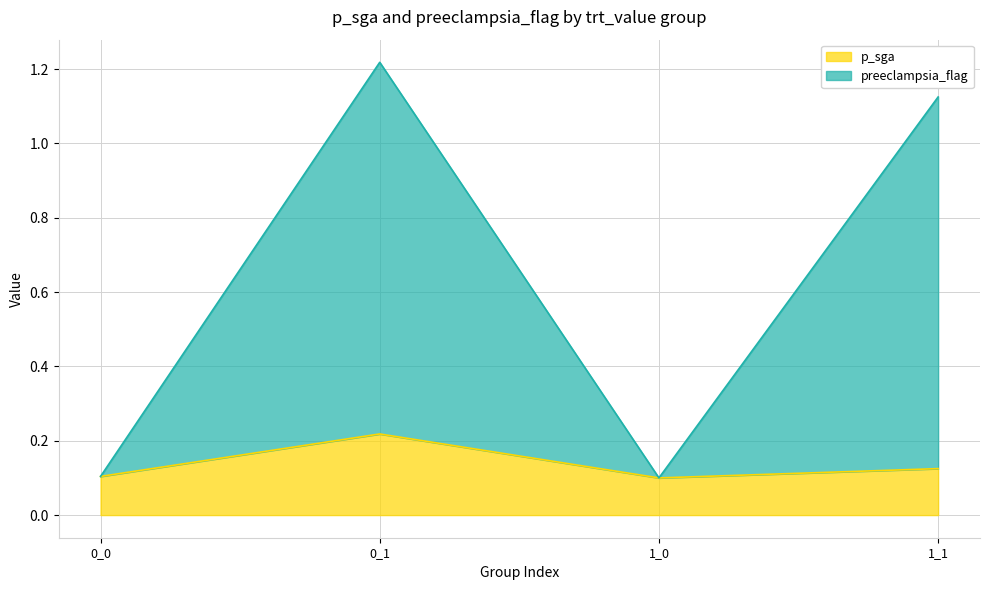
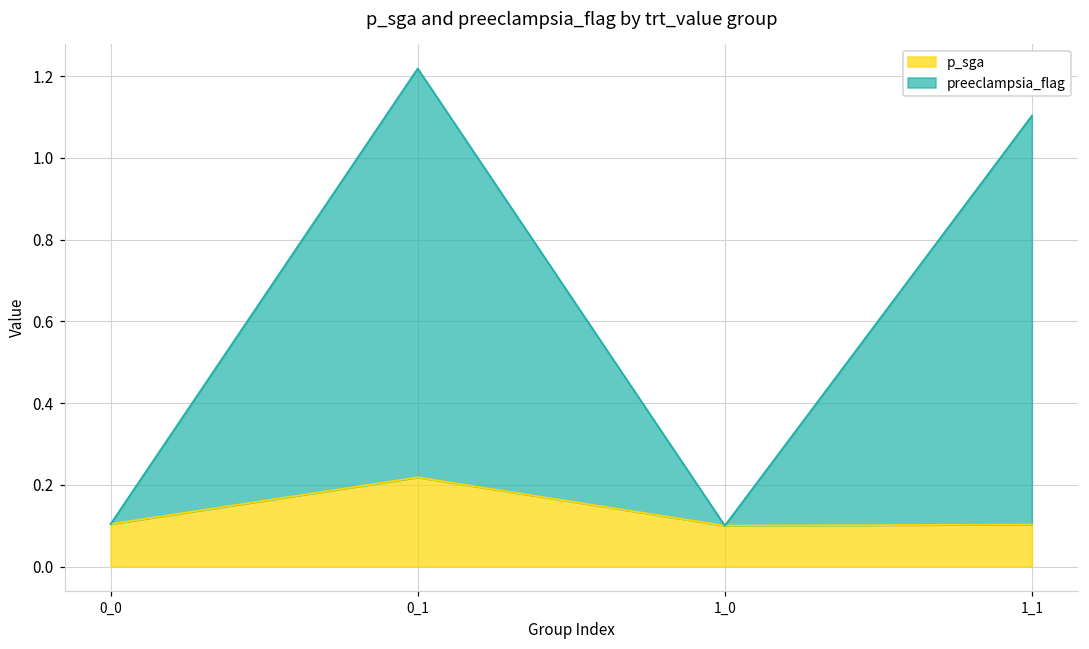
  {
    "p_sga": {
      "0_1": 0.22,
-     "1_1": 0.13
+     "1_1": 0.10
    },
    "preeclampsia_flag": {
      "0_1": 1.00,
      "1_1": 1.00
    }
  }
